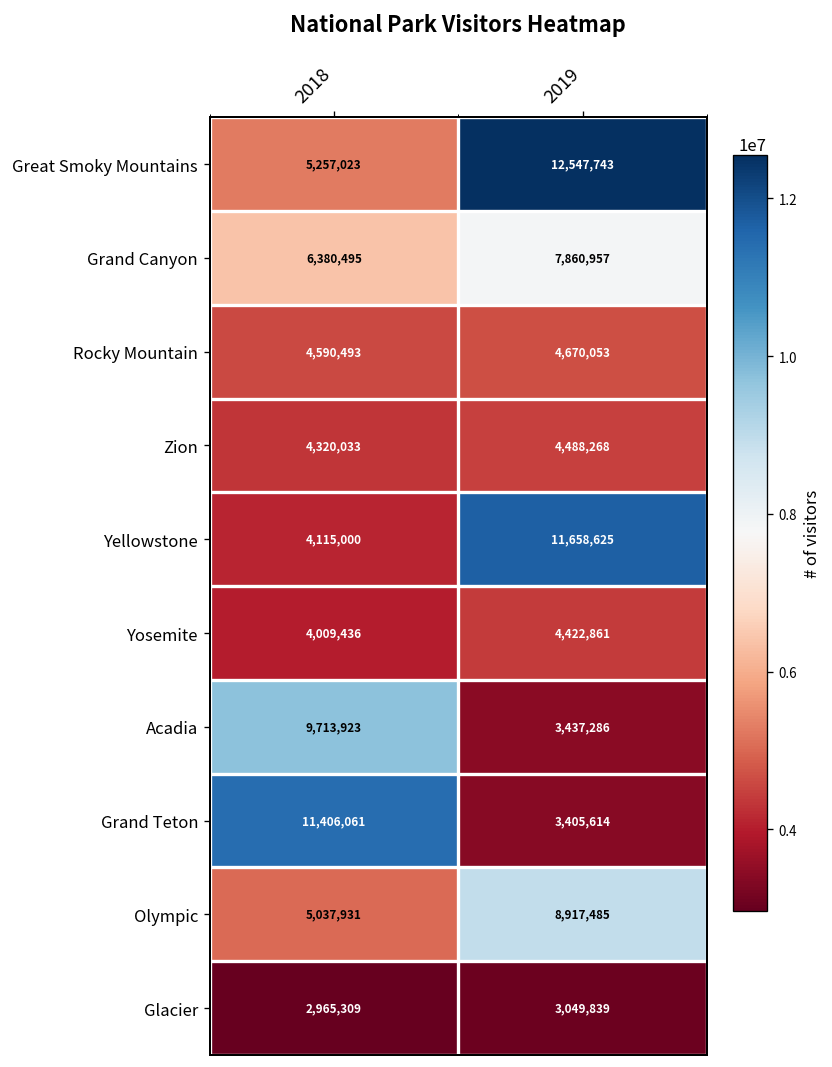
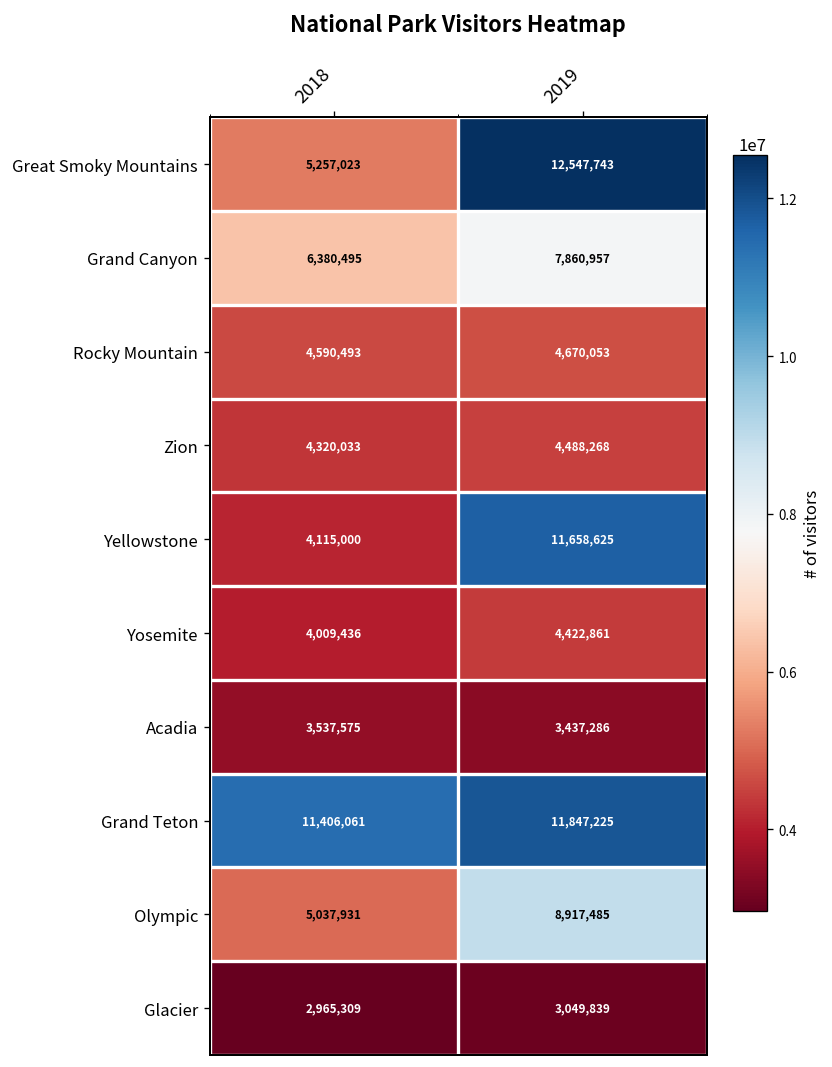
  {
    "Great Smoky Mountains": {
      "2018": "5,257,023",
      "2019": "12,547,743"
    },
    "Grand Canyon": {
      "2018": "6,380,495",
      "2019": "7,860,957"
    },
    "Rocky Mountain": {
      "2018": "4,590,493",
      "2019": "4,670,053"
    },
    "Zion": {
      "2018": "4,320,033",
      "2019": "4,488,268"
    },
    "Yellowstone": {
      "2018": "4,115,000",
      "2019": "11,658,625"
    },
    "Yosemite": {
      "2018": "4,009,436",
      "2019": "4,422,861"
    },
    "Acadia": {
-     "2018": "9,713,923",
+     "2018": "3,537,575",
      "2019": "3,437,286"
    },
    "Grand Teton": {
      "2018": "11,406,061",
-     "2019": "3,405,614"
+     "2019": "11,847,225"
    },
    "Olympic": {
      "2018": "5,037,931",
      "2019": "8,917,485"
    },
    "Glacier": {
      "2018": "2,965,309",
      "2019": "3,049,839"
    }
  }
